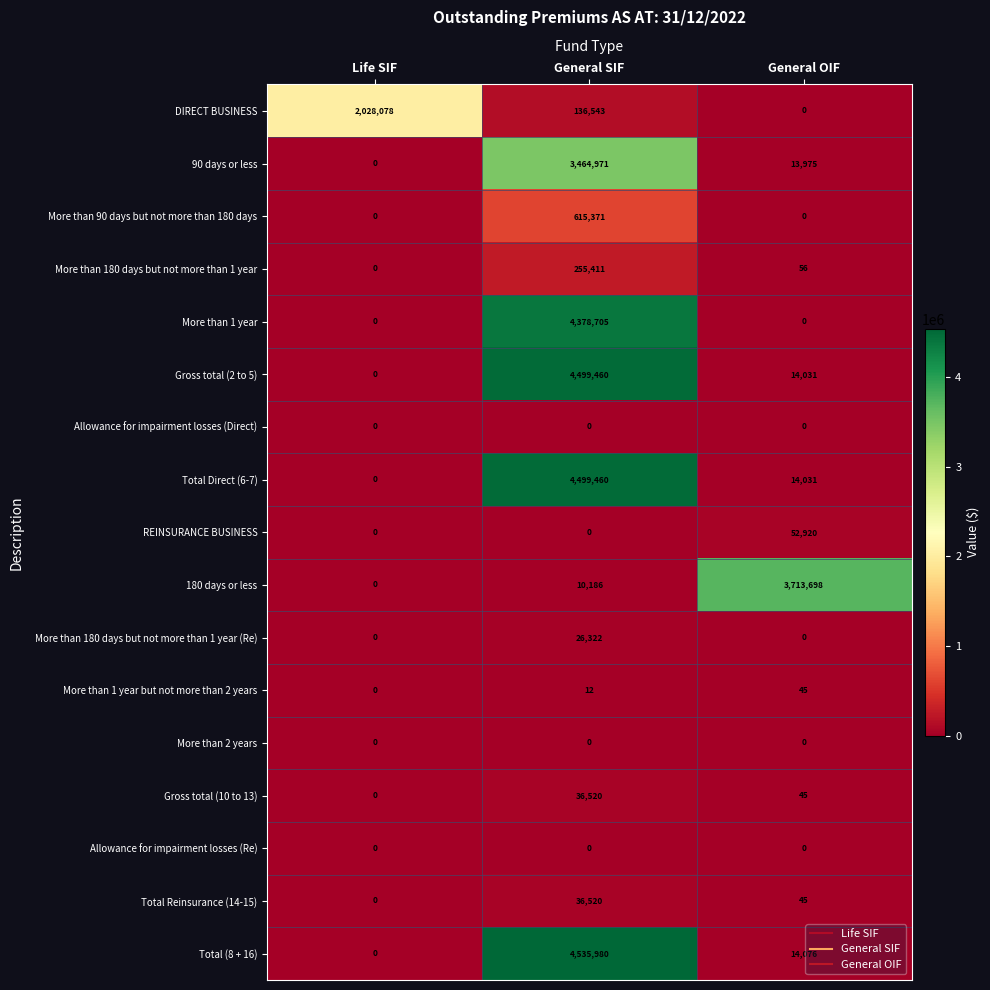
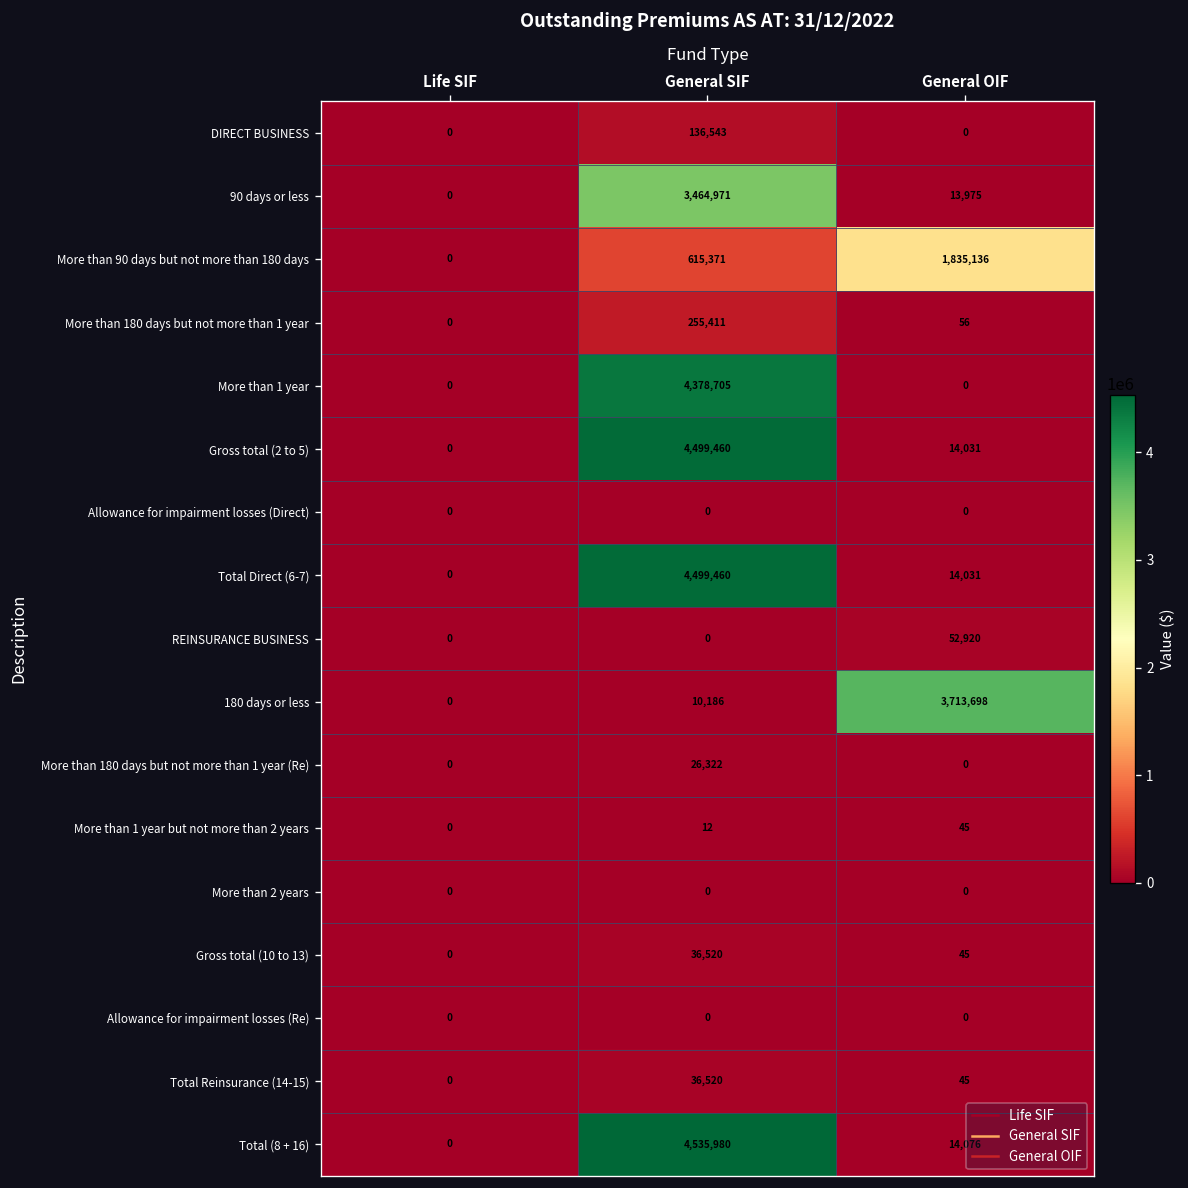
  {
    "DIRECT BUSINESS": {
-     "Life SIF": "2,028,078",
+     "Life SIF": "0",
      "General SIF": "136,543",
      "General OIF": "0"
    },
    "90 days or less": {
      "Life SIF": "0",
      "General SIF": "3,464,971",
      "General OIF": "13,975"
    },
    "More than 90 days but not more than 180 days": {
      "Life SIF": "0",
      "General SIF": "615,371",
-     "General OIF": "0"
+     "General OIF": "1,835,136"
    },
    "More than 180 days but not more than 1 year": {
      "Life SIF": "0",
      "General SIF": "255,411",
      "General OIF": "56"
    },
    "More than 1 year": {
      "Life SIF": "0",
      "General SIF": "4,378,705",
      "General OIF": "0"
    },
    "Gross total (2 to 5)": {
      "Life SIF": "0",
      "General SIF": "4,499,460",
      "General OIF": "14,031"
    },
    "Allowance for impairment losses (Direct)": {
      "Life SIF": "0",
      "General SIF": "0",
      "General OIF": "0"
    },
    "Total Direct (6-7)": {
      "Life SIF": "0",
      "General SIF": "4,499,460",
      "General OIF": "14,031"
    },
    "REINSURANCE BUSINESS": {
      "Life SIF": "0",
      "General SIF": "0",
      "General OIF": "52,920"
    },
    "180 days or less": {
      "Life SIF": "0",
      "General SIF": "10,186",
      "General OIF": "3,713,698"
    },
    "More than 180 days but not more than 1 year (Re)": {
      "Life SIF": "0",
      "General SIF": "26,322",
      "General OIF": "0"
    },
    "More than 1 year but not more than 2 years": {
      "Life SIF": "0",
      "General SIF": "12",
      "General OIF": "45"
    },
    "More than 2 years": {
      "Life SIF": "0",
      "General SIF": "0",
      "General OIF": "0"
    },
    "Gross total (10 to 13)": {
      "Life SIF": "0",
      "General SIF": "36,520",
      "General OIF": "45"
    },
    "Allowance for impairment losses (Re)": {
      "Life SIF": "0",
      "General SIF": "0",
      "General OIF": "0"
    },
    "Total Reinsurance (14-15)": {
      "Life SIF": "0",
      "General SIF": "36,520",
      "General OIF": "45"
    },
    "Total (8 + 16)": {
      "Life SIF": "0",
      "General SIF": "4,535,980"
    }
  }
